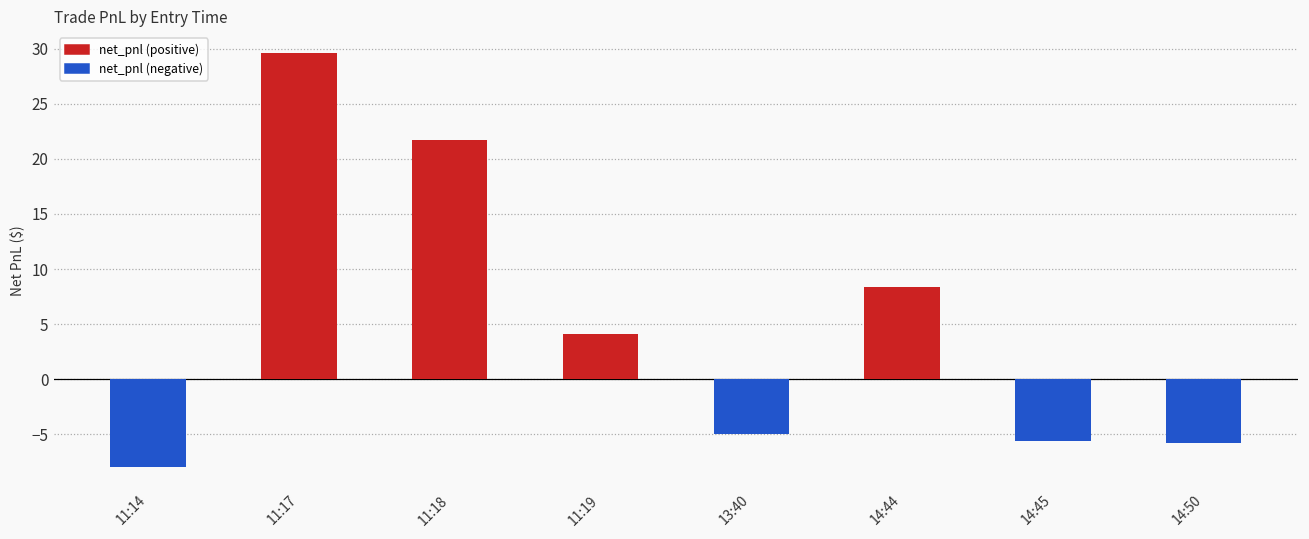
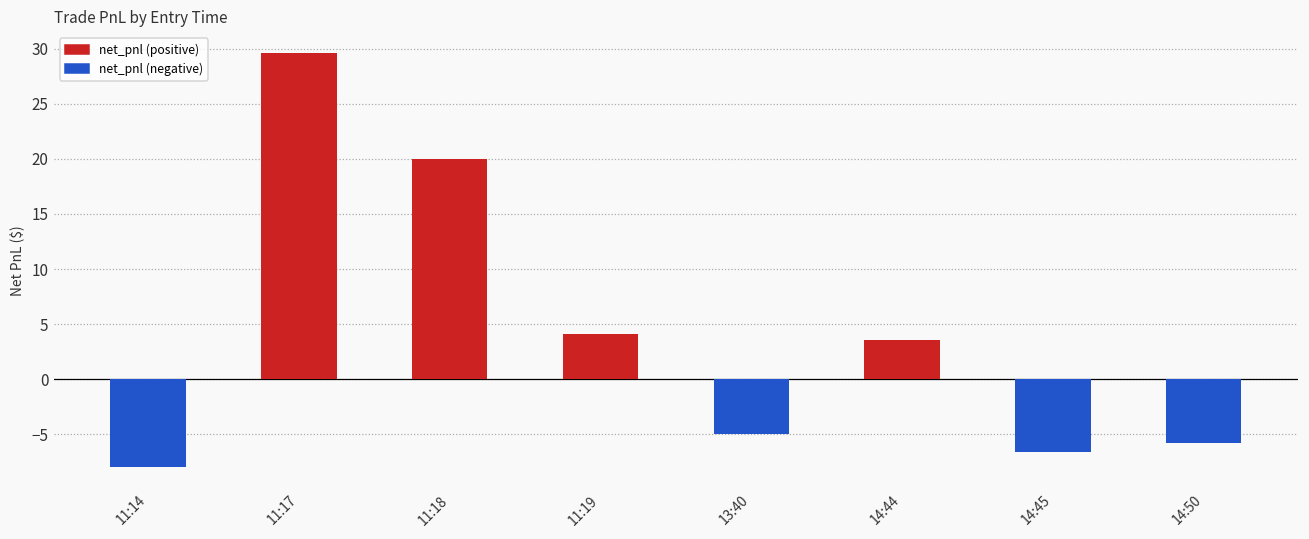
  {
    "11:14": -8.0,
    "11:17": 29.6,
-   "11:18": 21.7,
+   "11:18": 20.0,
    "11:19": 4.1,
    "13:40": -5.0,
-   "14:44": 8.4,
-   "14:45": -5.6,
+   "14:44": 3.6,
+   "14:45": -6.6,
    "14:50": -5.8
  }
